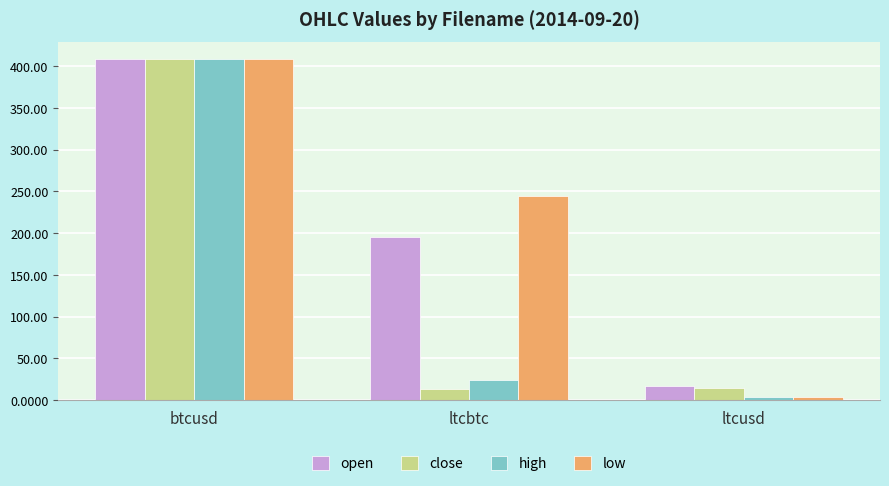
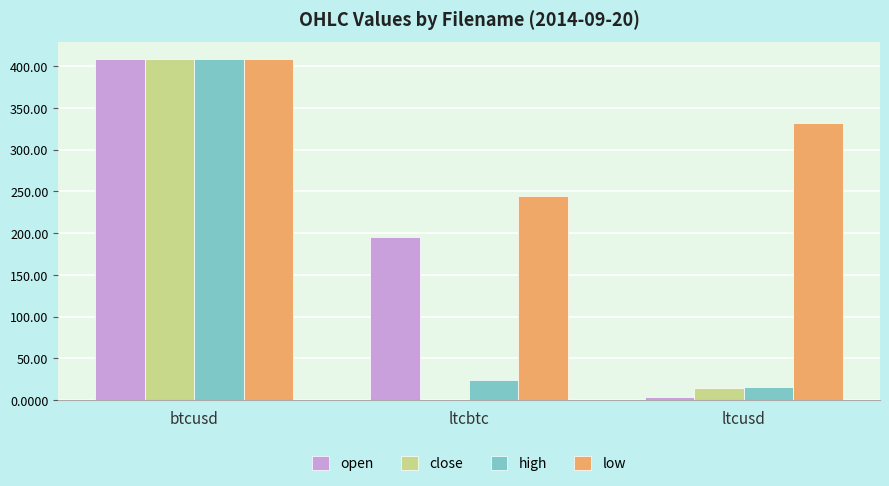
  {
    "open": {
      "btcusd": 410,
      "ltcbtc": 200,
-     "ltcusd": 20
+     "ltcusd": 0
    },
    "close": {
      "btcusd": 410,
-     "ltcbtc": 10,
+     "ltcbtc": 0,
      "ltcusd": 10
    },
    "high": {
      "btcusd": 410,
      "ltcbtc": 20,
-     "ltcusd": 0
+     "ltcusd": 20
    },
    "low": {
      "btcusd": 410,
      "ltcbtc": 240,
-     "ltcusd": 0
+     "ltcusd": 330
    }
  }
